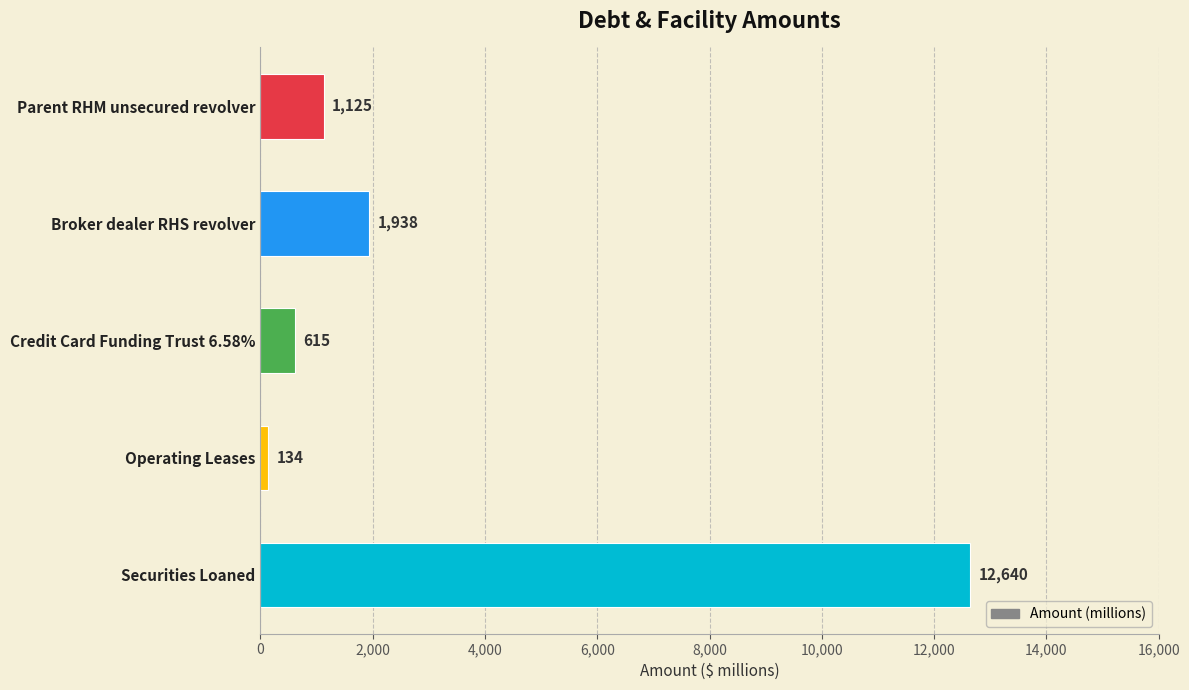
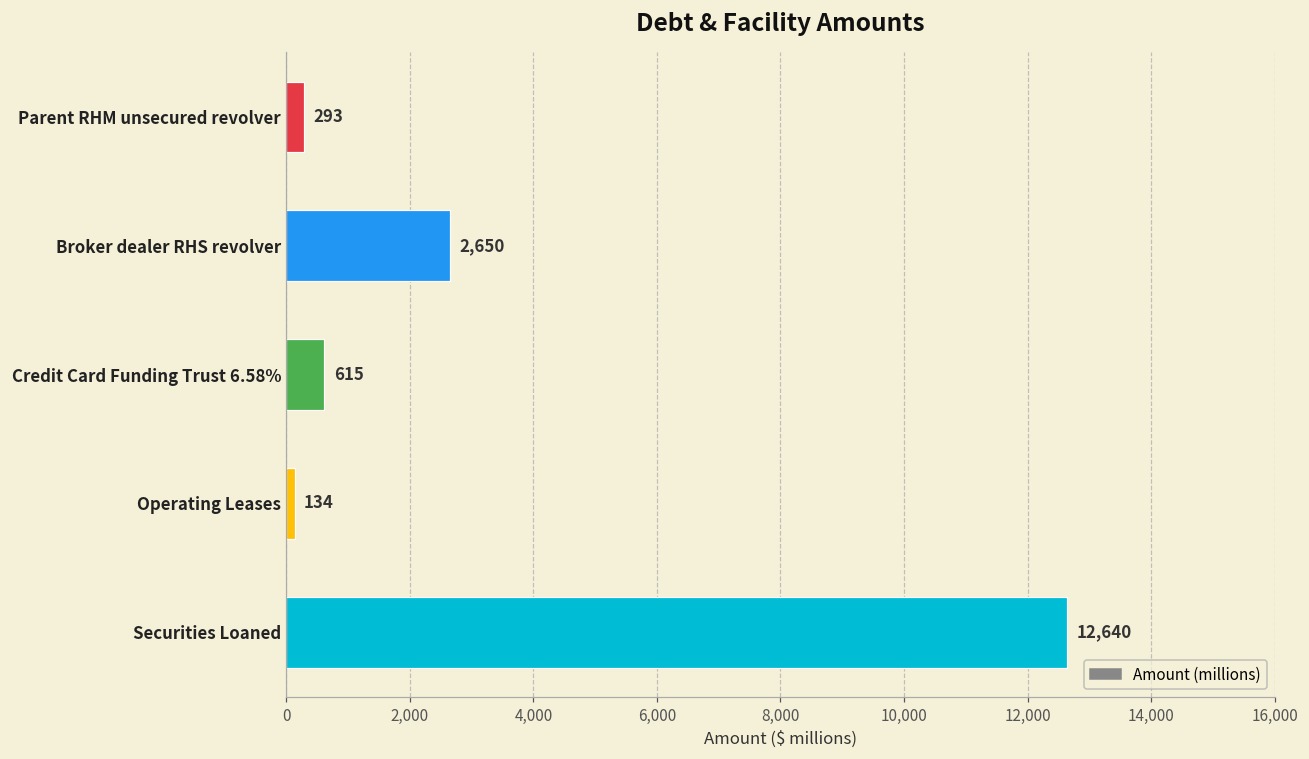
  {
-   "Parent RHM unsecured revolver": "1,125",
-   "Broker dealer RHS revolver": "1,938",
+   "Parent RHM unsecured revolver": "293",
+   "Broker dealer RHS revolver": "2,650",
    "Credit Card Funding Trust 6.58%": "615",
    "Operating Leases": "134",
    "Securities Loaned": "12,640"
  }
